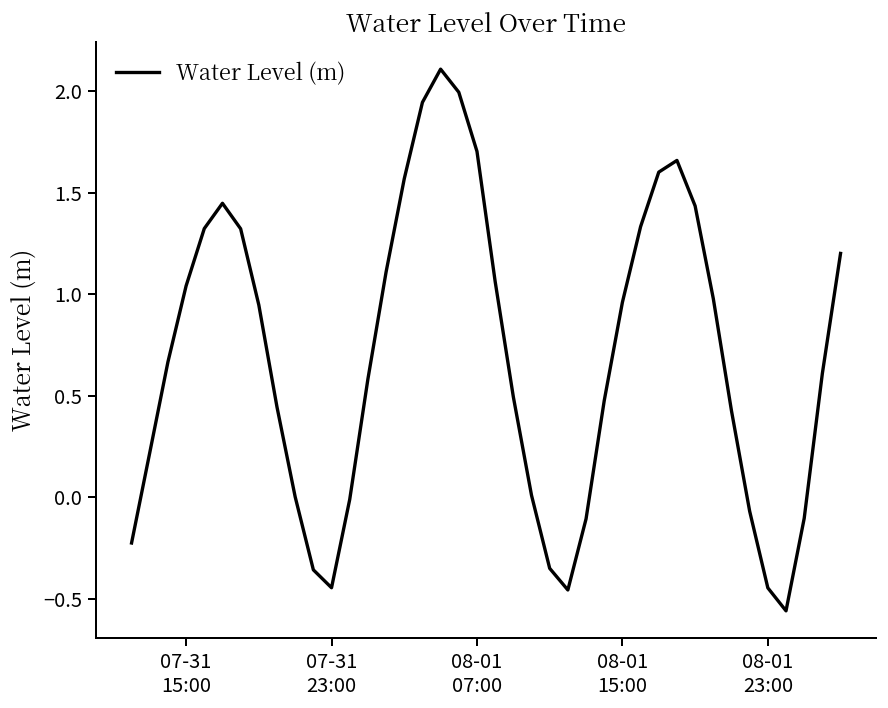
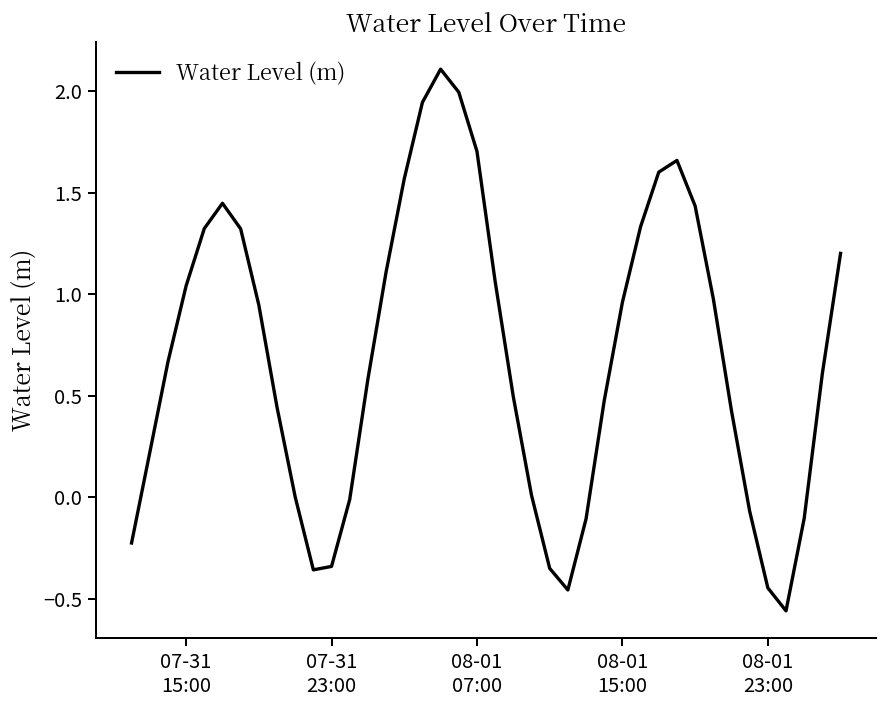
  {
    "07-31 15:00": 1.04,
-   "07-31 23:00": -0.45,
+   "07-31 23:00": -0.34,
    "08-01 07:00": 1.70,
    "08-01 15:00": 0.96,
    "08-01 23:00": -0.45
  }
